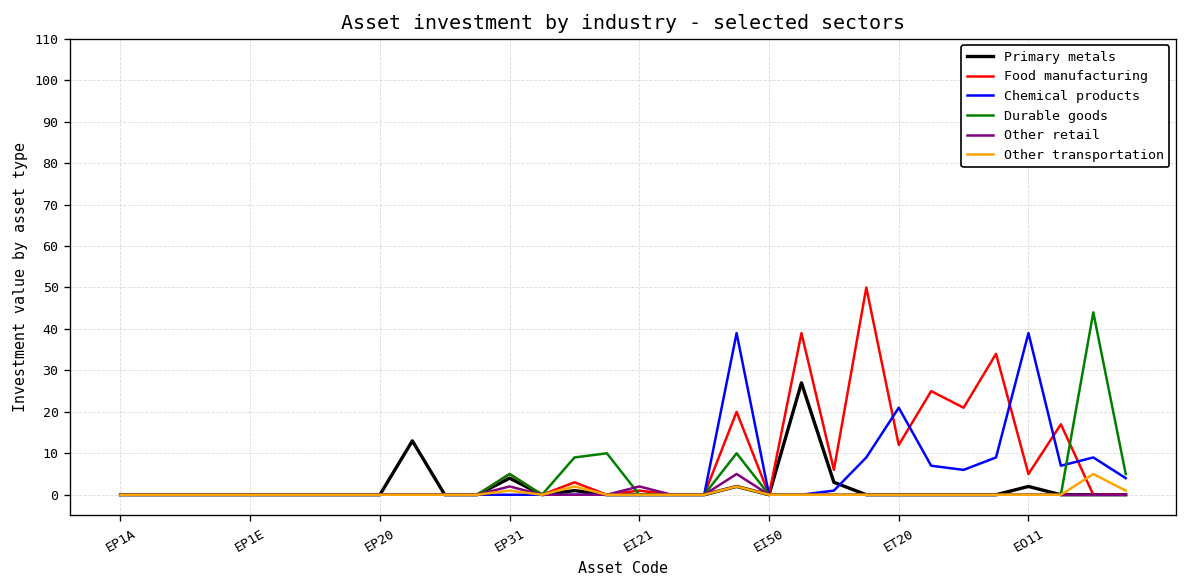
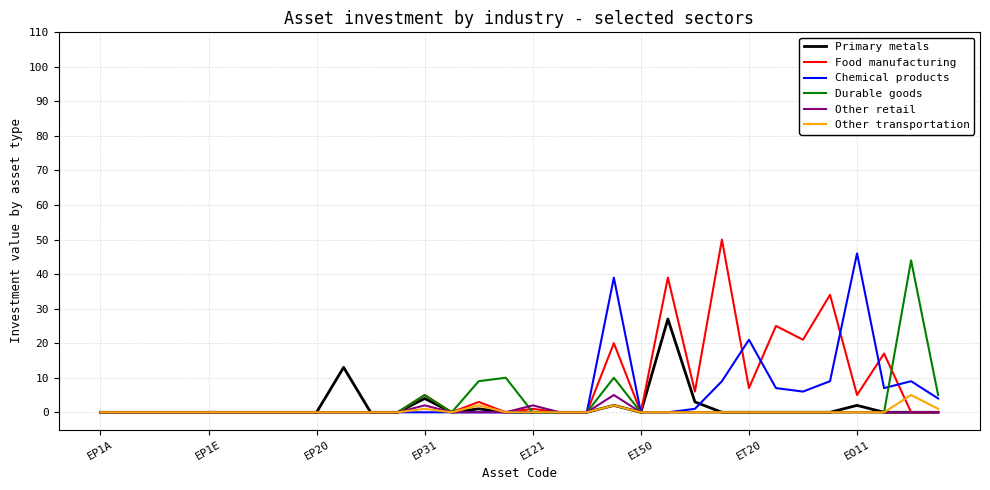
  {
    "Primary metals": {
      "EP31": 4,
      "EO11": 2
    },
    "Food manufacturing": {
      "EI21": 1,
-     "ET20": 12,
+     "ET20": 7,
      "EO11": 5
    },
    "Chemical products": {
      "EP31": 0,
      "ET20": 21,
-     "EO11": 39
+     "EO11": 46
    },
    "Other retail": {
      "EP31": 2,
      "EI21": 2
    },
    "Other transportation": {
      "EP31": 1
    }
  }
